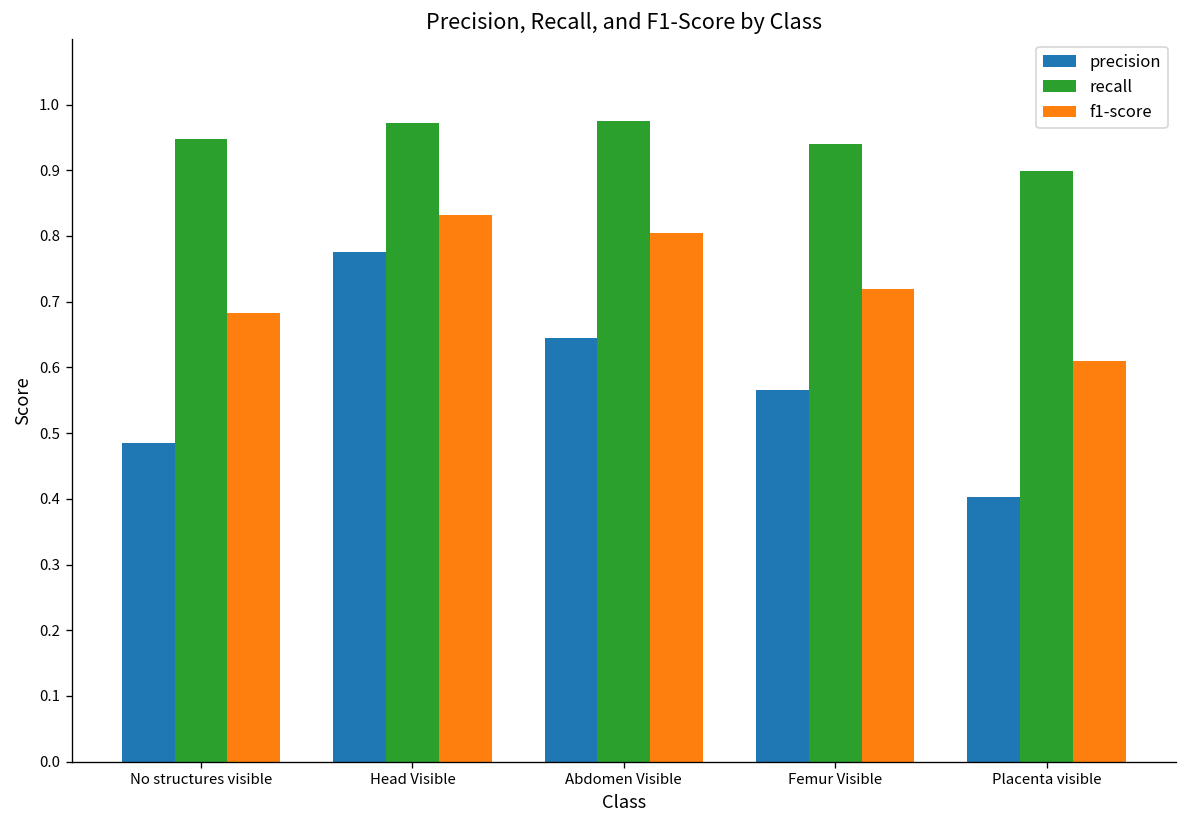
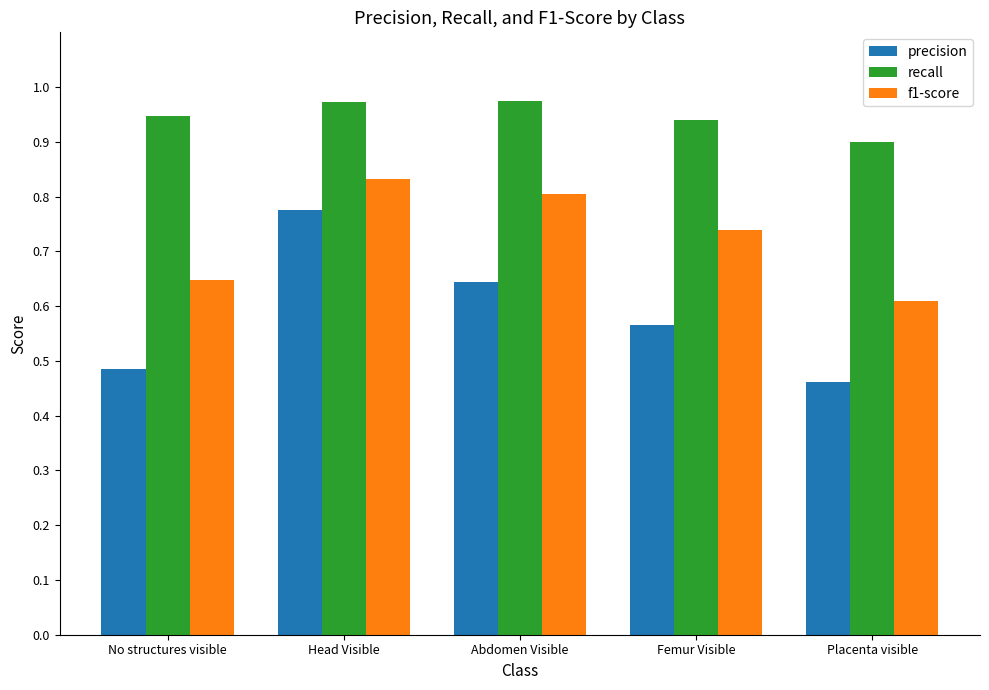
  {
    "precision": {
      "No structures visible": 0.49,
      "Head Visible": 0.78,
      "Abdomen Visible": 0.64,
      "Femur Visible": 0.57,
-     "Placenta visible": 0.40
+     "Placenta visible": 0.46
    },
    "recall": {
      "No structures visible": 0.95,
      "Head Visible": 0.97,
      "Abdomen Visible": 0.98,
      "Femur Visible": 0.94,
      "Placenta visible": 0.90
    },
    "f1-score": {
-     "No structures visible": 0.68,
+     "No structures visible": 0.65,
      "Head Visible": 0.83,
      "Abdomen Visible": 0.80,
-     "Femur Visible": 0.72,
+     "Femur Visible": 0.74,
      "Placenta visible": 0.61
    }
  }
